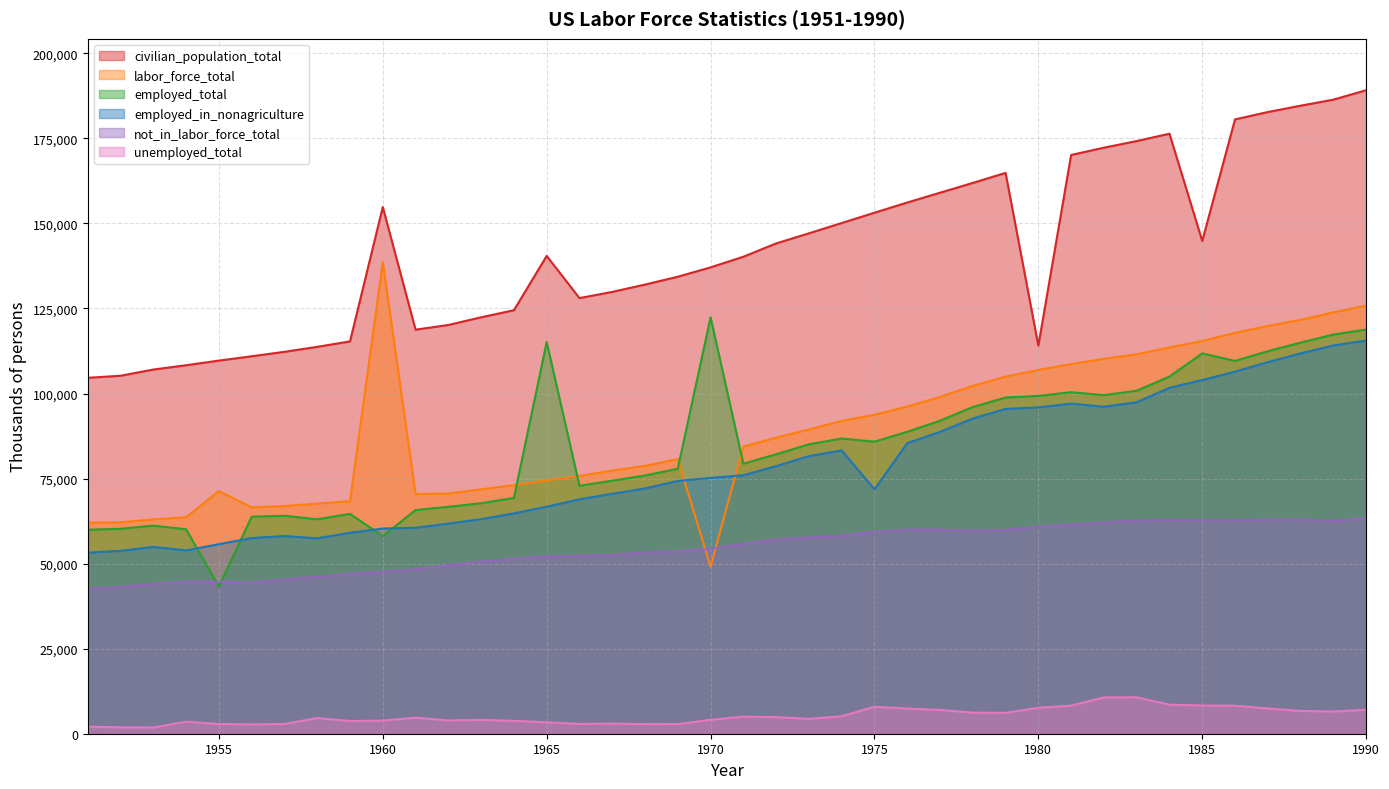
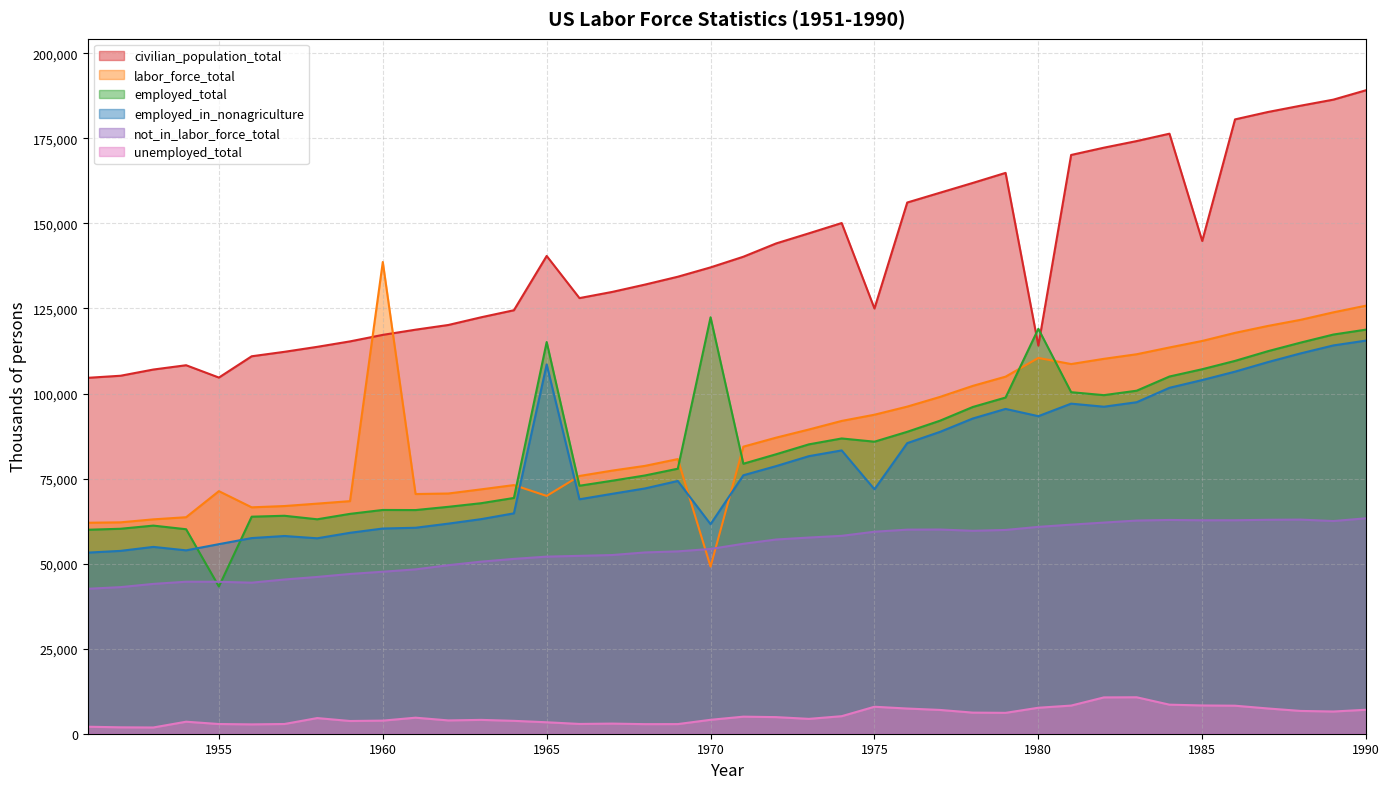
  {
    "civilian_population_total": {
-     "1955": "110,000",
-     "1960": "155,000",
+     "1955": "105,000",
+     "1960": "117,000",
      "1965": "140,000",
      "1970": "137,000",
-     "1975": "153,000",
+     "1975": "125,000",
      "1980": "114,000",
      "1985": "145,000",
      "1990": "189,000"
    },
    "labor_force_total": {
      "1955": "71,000",
      "1960": "139,000",
-     "1965": "74,000",
+     "1965": "70,000",
      "1970": "49,000",
      "1975": "94,000",
-     "1980": "107,000",
+     "1980": "110,000",
      "1985": "115,000",
      "1990": "126,000"
    },
    "employed_total": {
      "1955": "43,000",
-     "1960": "58,000",
+     "1960": "66,000",
      "1965": "115,000",
      "1970": "122,000",
      "1975": "86,000",
-     "1980": "99,000",
-     "1985": "112,000",
+     "1980": "119,000",
+     "1985": "107,000",
      "1990": "119,000"
    },
    "employed_in_nonagriculture": {
      "1955": "56,000",
      "1960": "60,000",
-     "1965": "67,000",
-     "1970": "75,000",
+     "1965": "109,000",
+     "1970": "62,000",
      "1975": "72,000",
-     "1980": "96,000",
+     "1980": "93,000",
      "1985": "104,000",
      "1990": "116,000"
    }
  }
